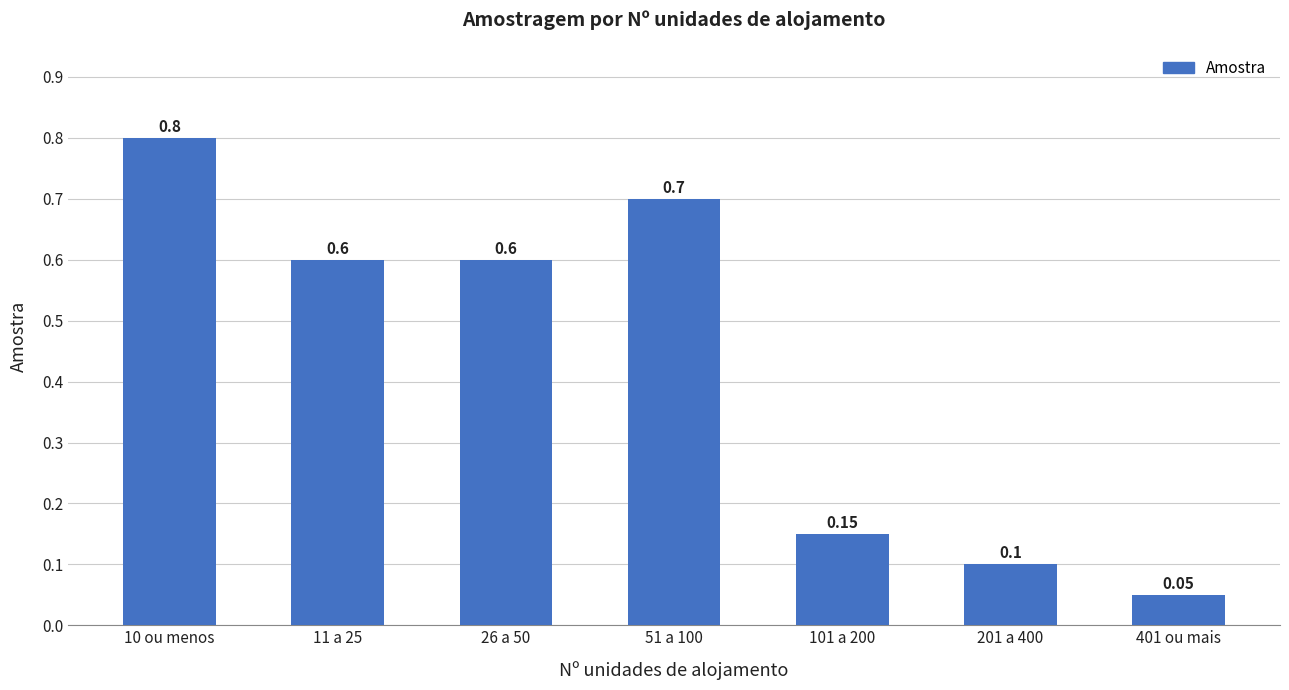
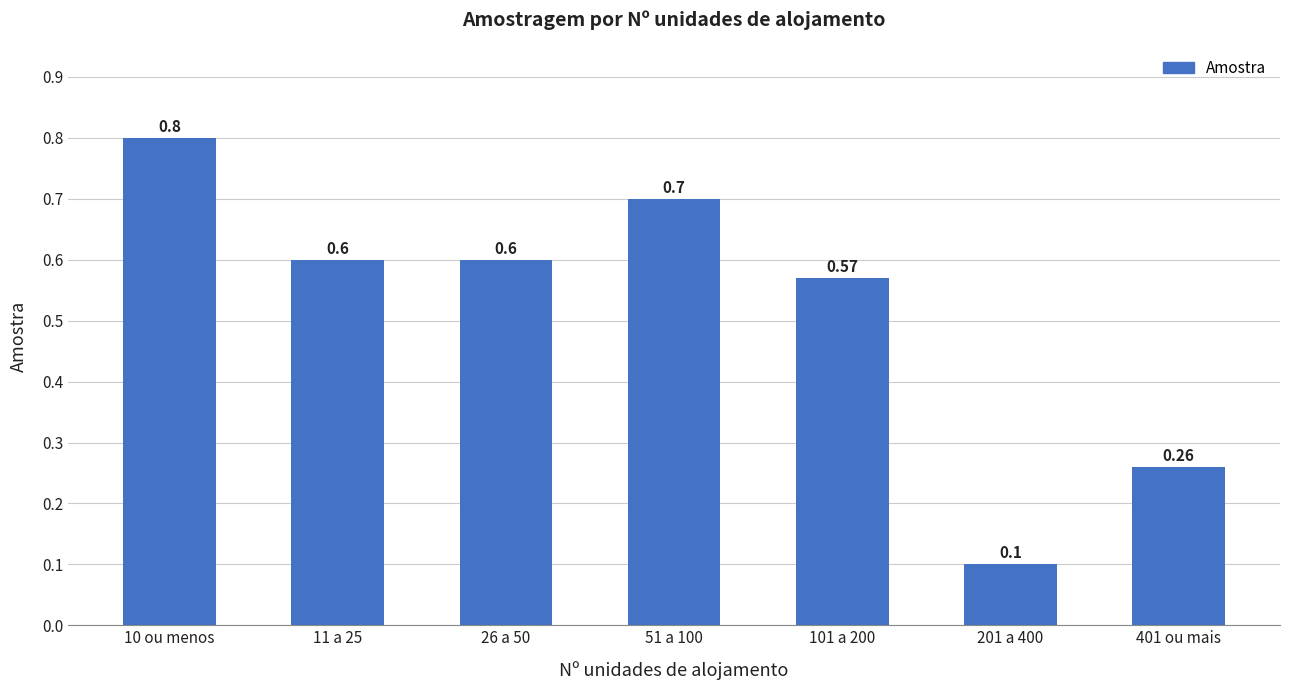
  {
    "10 ou menos": 0.8,
    "11 a 25": 0.6,
    "26 a 50": 0.6,
    "51 a 100": 0.7,
-   "101 a 200": 0.15,
+   "101 a 200": 0.57,
    "201 a 400": 0.1,
-   "401 ou mais": 0.05
+   "401 ou mais": 0.26
  }
